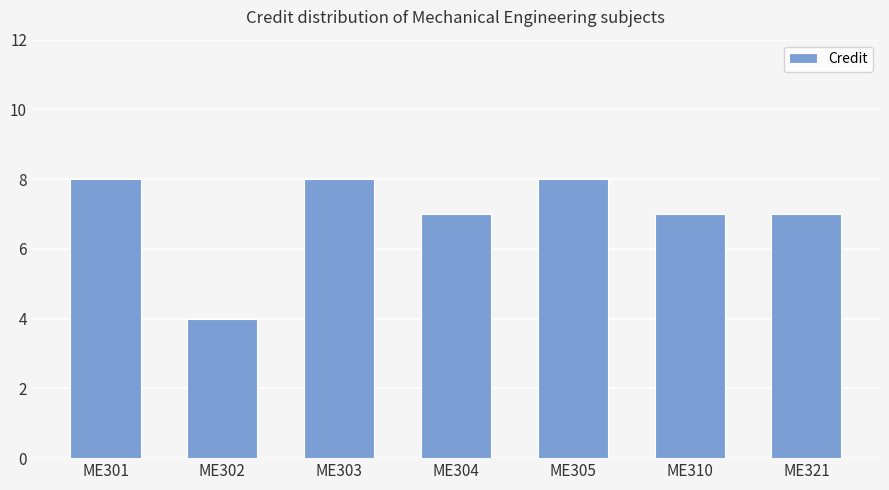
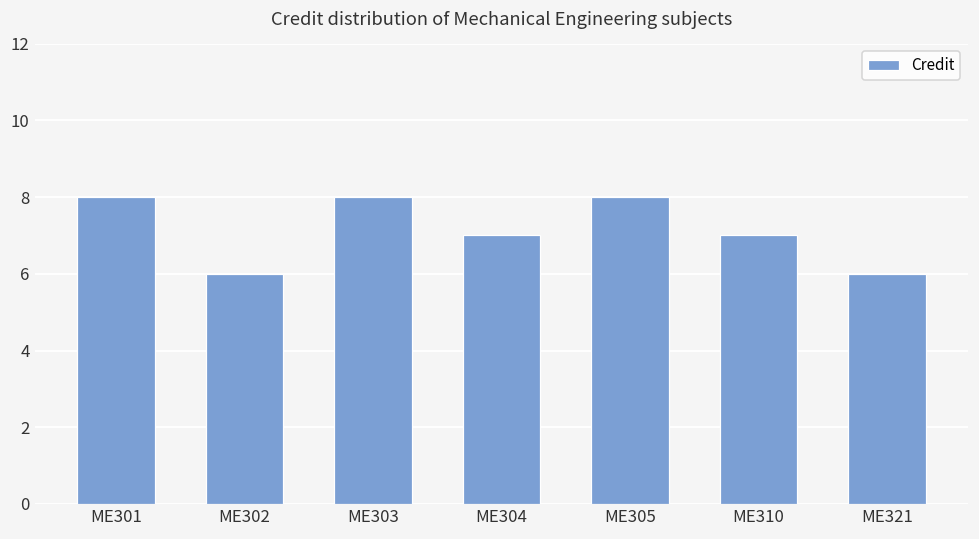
  {
    "ME301": 8,
-   "ME302": 4,
+   "ME302": 6,
    "ME303": 8,
    "ME304": 7,
    "ME305": 8,
    "ME310": 7,
-   "ME321": 7
+   "ME321": 6
  }
